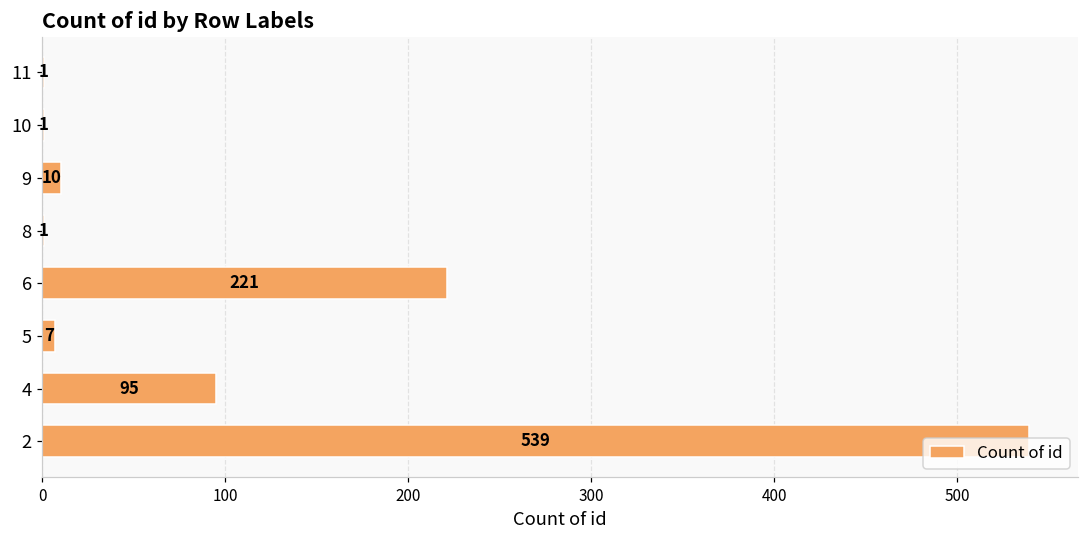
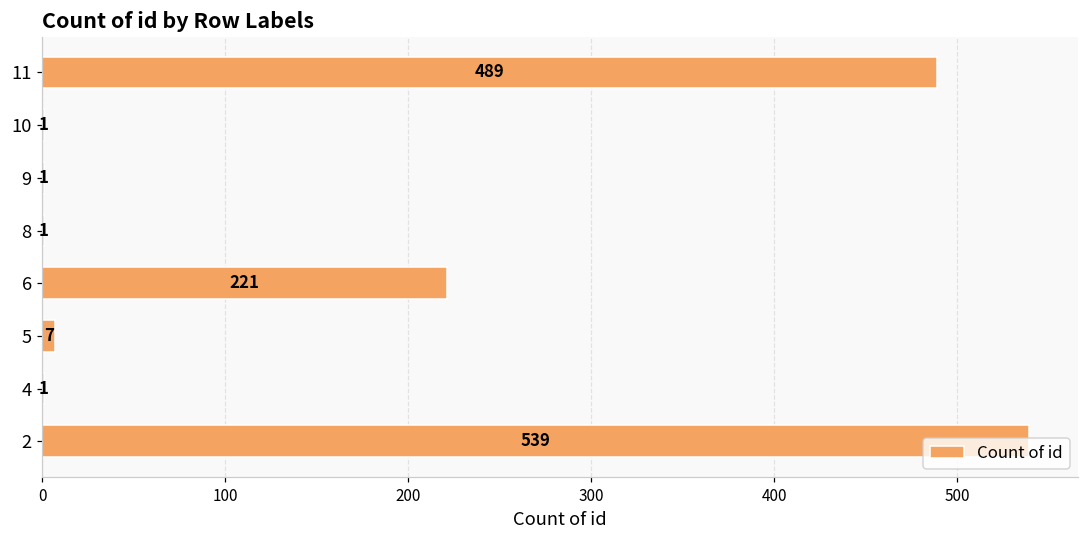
  {
-   "11": 1,
+   "11": 489,
    "10": 1,
-   "9": 10,
+   "9": 1,
    "8": 1,
    "6": 221,
    "5": 7,
-   "4": 95
+   "4": 1
  }
